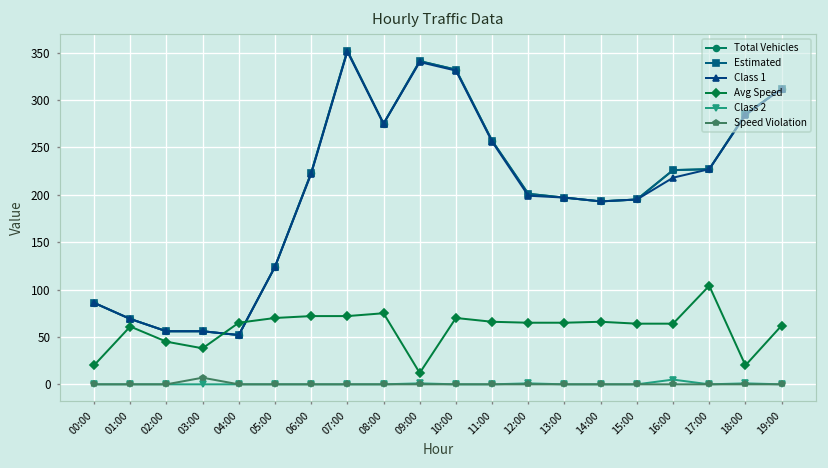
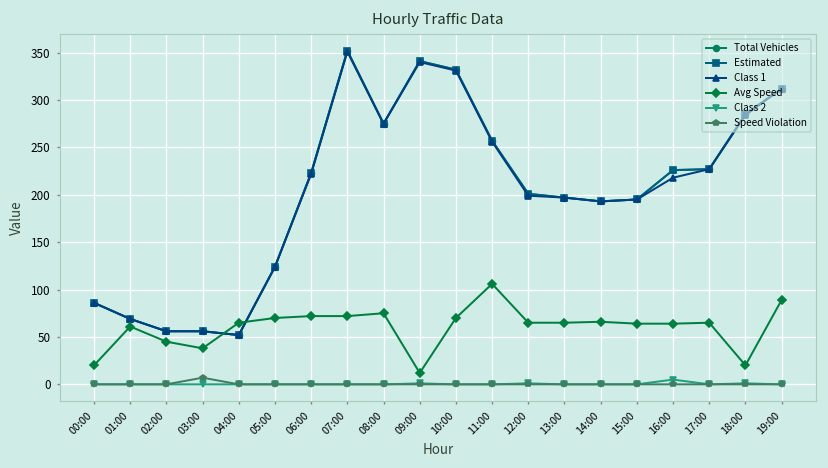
  {
    "Avg Speed": {
      "00:00": 20,
      "01:00": 60,
      "02:00": 50,
      "03:00": 40,
      "04:00": 70,
      "05:00": 70,
      "06:00": 70,
      "07:00": 70,
      "08:00": 80,
      "09:00": 10,
      "10:00": 70,
-     "11:00": 70,
+     "11:00": 110,
      "12:00": 70,
      "13:00": 70,
      "14:00": 70,
      "15:00": 60,
      "16:00": 60,
-     "17:00": 100,
+     "17:00": 70,
      "18:00": 20,
-     "19:00": 60
+     "19:00": 90
    }
  }
